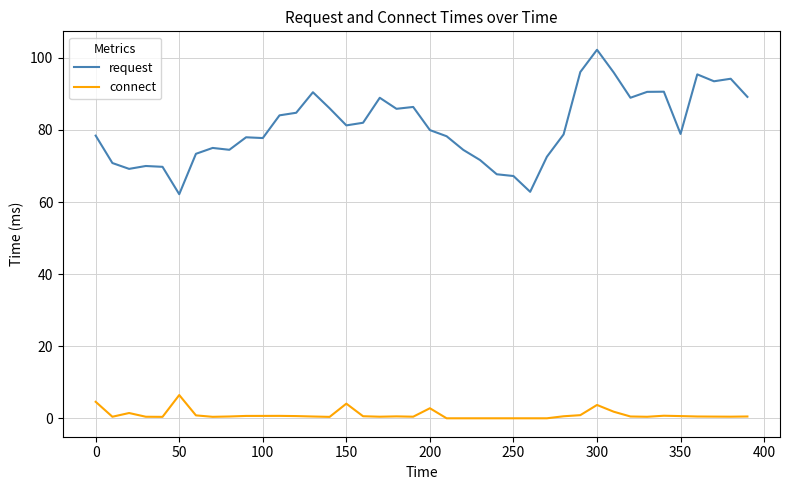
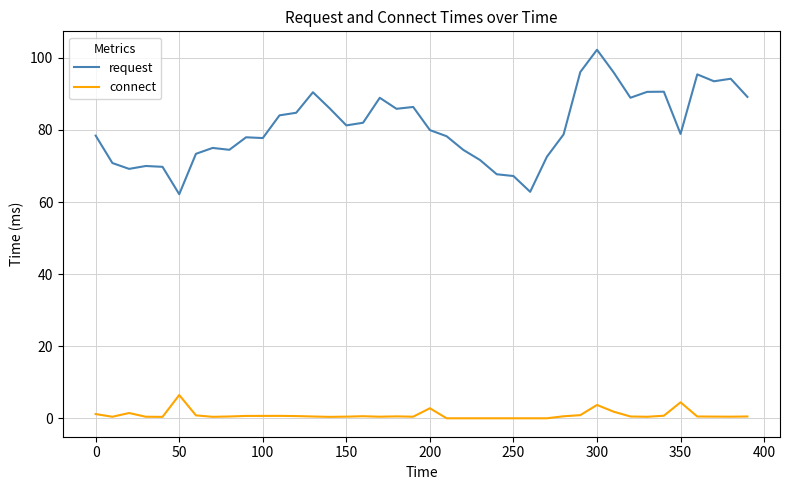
  {
    "request": {
      "0": 78,
      "50": 62,
      "100": 78,
      "150": 81,
      "200": 80,
      "250": 67,
      "300": 102,
      "350": 79
    },
    "connect": {
-     "0": 5,
+     "0": 1,
      "50": 6,
      "100": 1,
-     "150": 4,
+     "150": 0,
      "200": 3,
      "250": 0,
      "300": 4,
-     "350": 1
+     "350": 4
    }
  }
